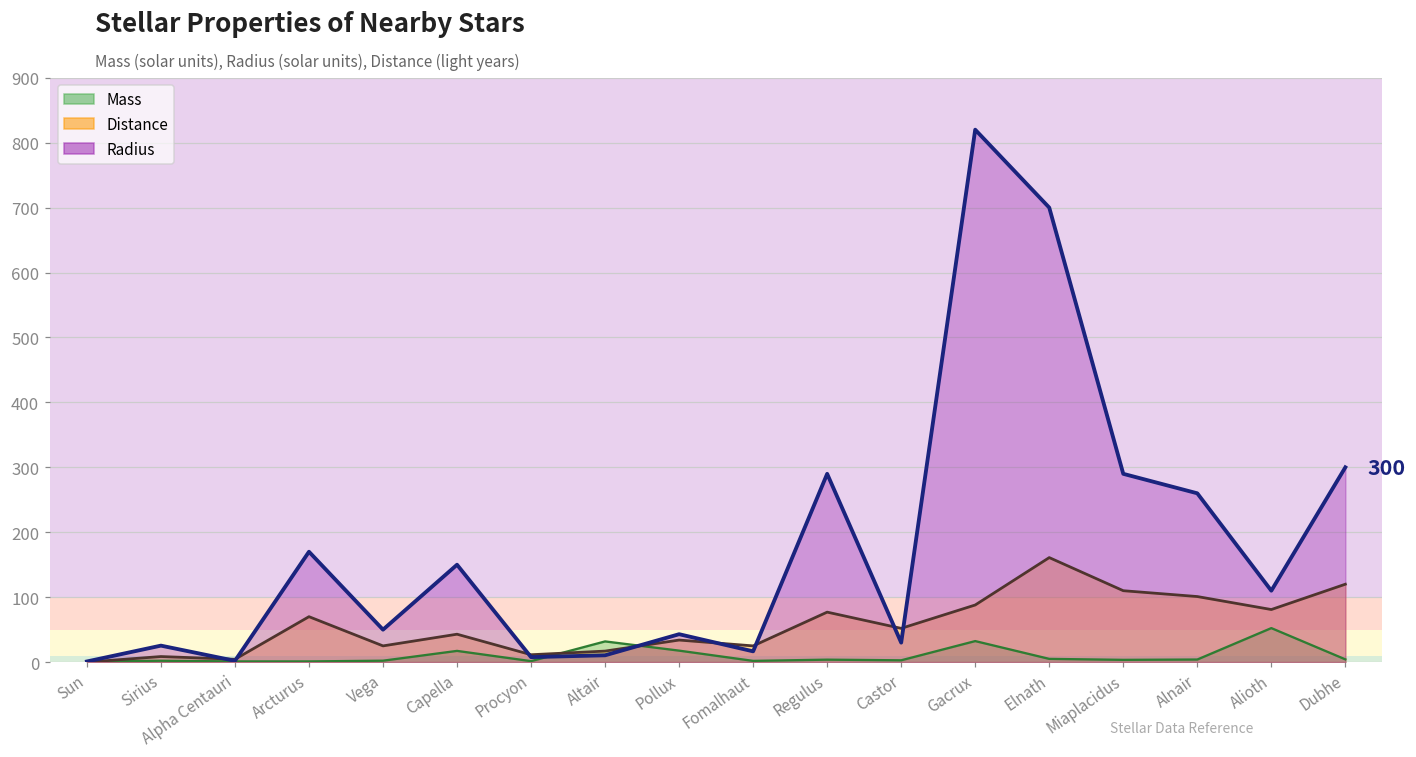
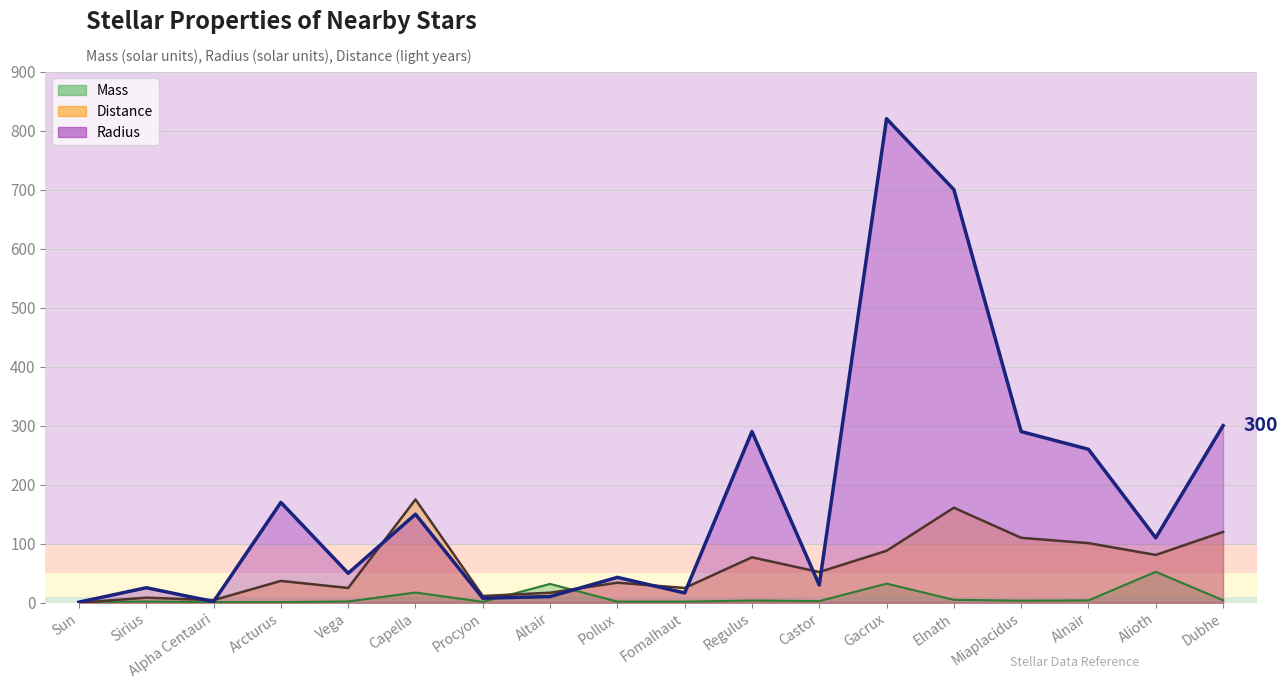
  {
    "Mass": {
      "Sirius": 0,
      "Arcturus": 0,
      "Vega": 0,
      "Capella": 20,
      "Procyon": 0,
      "Altair": 30,
-     "Pollux": 20,
+     "Pollux": 0,
      "Fomalhaut": 0,
      "Regulus": 0,
      "Castor": 0,
      "Gacrux": 30,
      "Elnath": 10,
      "Miaplacidus": 0,
      "Alnair": 0,
      "Alioth": 50,
      "Dubhe": 0
    },
    "Distance": {
      "Sirius": 10,
-     "Arcturus": 70,
+     "Arcturus": 40,
      "Vega": 30,
-     "Capella": 40,
+     "Capella": 180,
      "Altair": 20,
      "Pollux": 30,
      "Fomalhaut": 30,
      "Regulus": 80,
      "Castor": 50,
      "Gacrux": 90,
      "Elnath": 160,
      "Miaplacidus": 110,
      "Alnair": 100,
      "Alioth": 80,
      "Dubhe": 120
    },
    "Radius": {
      "Dubhe": 300
    }
  }
